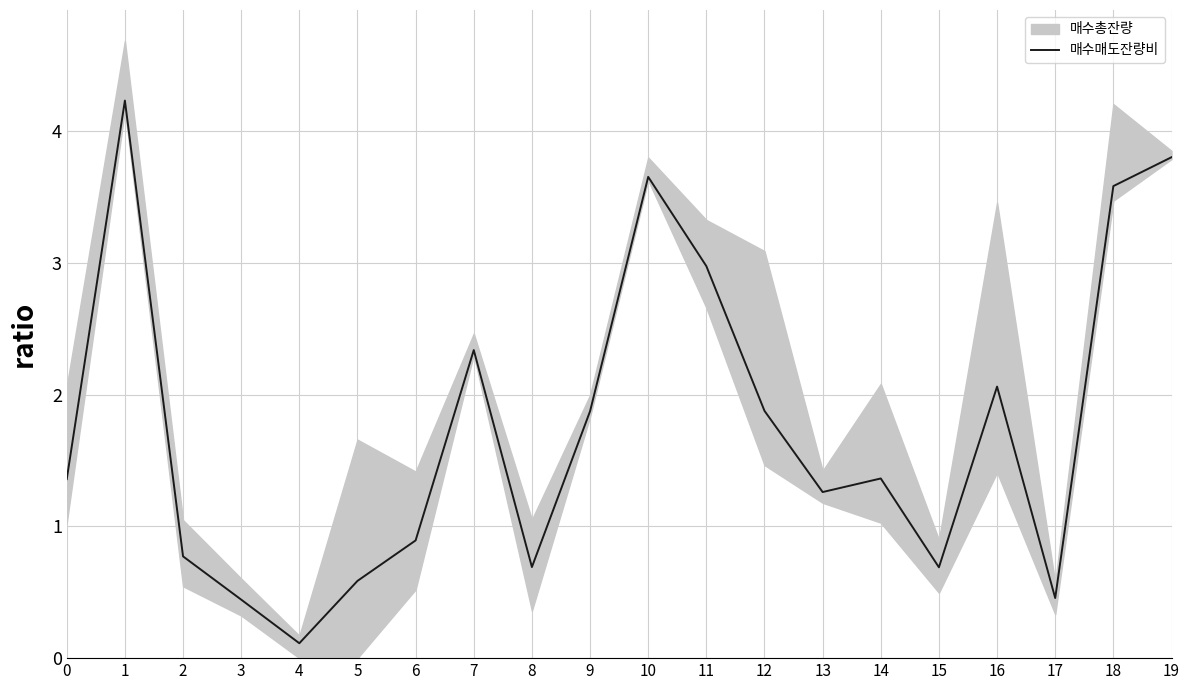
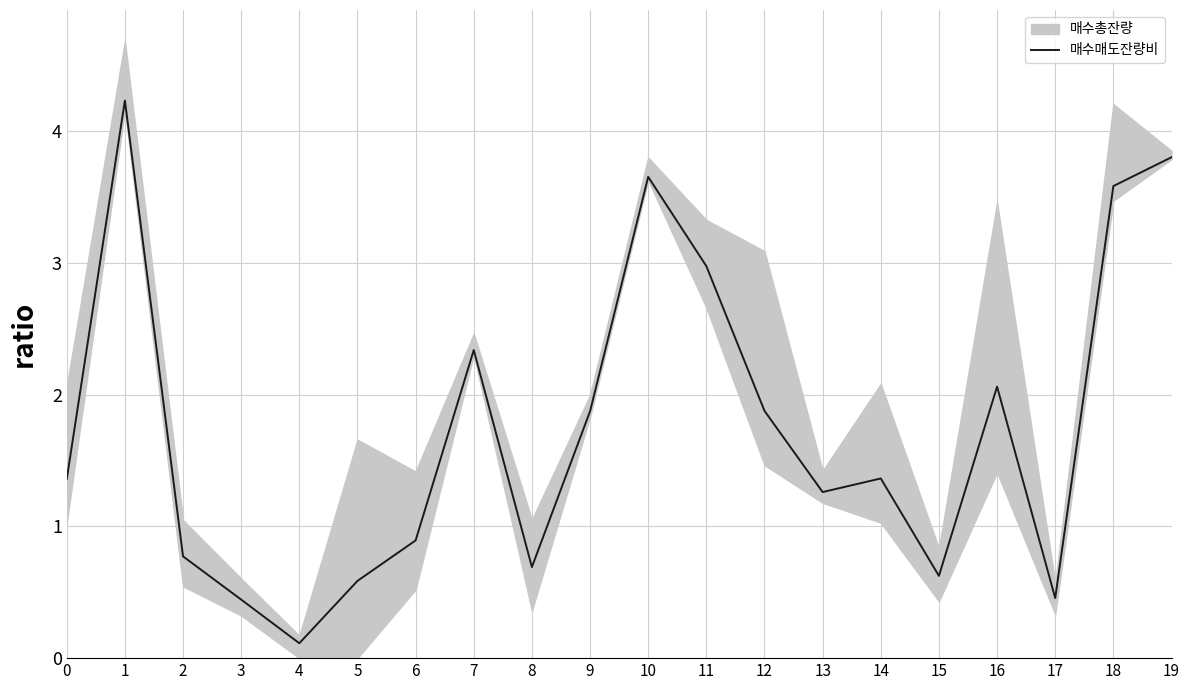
  {
    "매수매도잔량비": {
      "0": 1.36,
      "1": 4.23,
      "2": 0.77,
      "3": 0.44,
      "4": 0.11,
      "5": 0.59,
      "6": 0.89,
      "7": 2.34,
      "8": 0.69,
      "9": 1.87,
      "10": 3.65,
      "11": 2.97,
      "12": 1.88,
      "13": 1.26,
      "14": 1.36,
-     "15": 0.69,
+     "15": 0.62,
      "16": 2.06,
      "17": 0.46,
      "18": 3.58,
      "19": 3.80
    },
    "매수총잔량": {
      "4": 0.17,
      "5": 1.66
    }
  }
